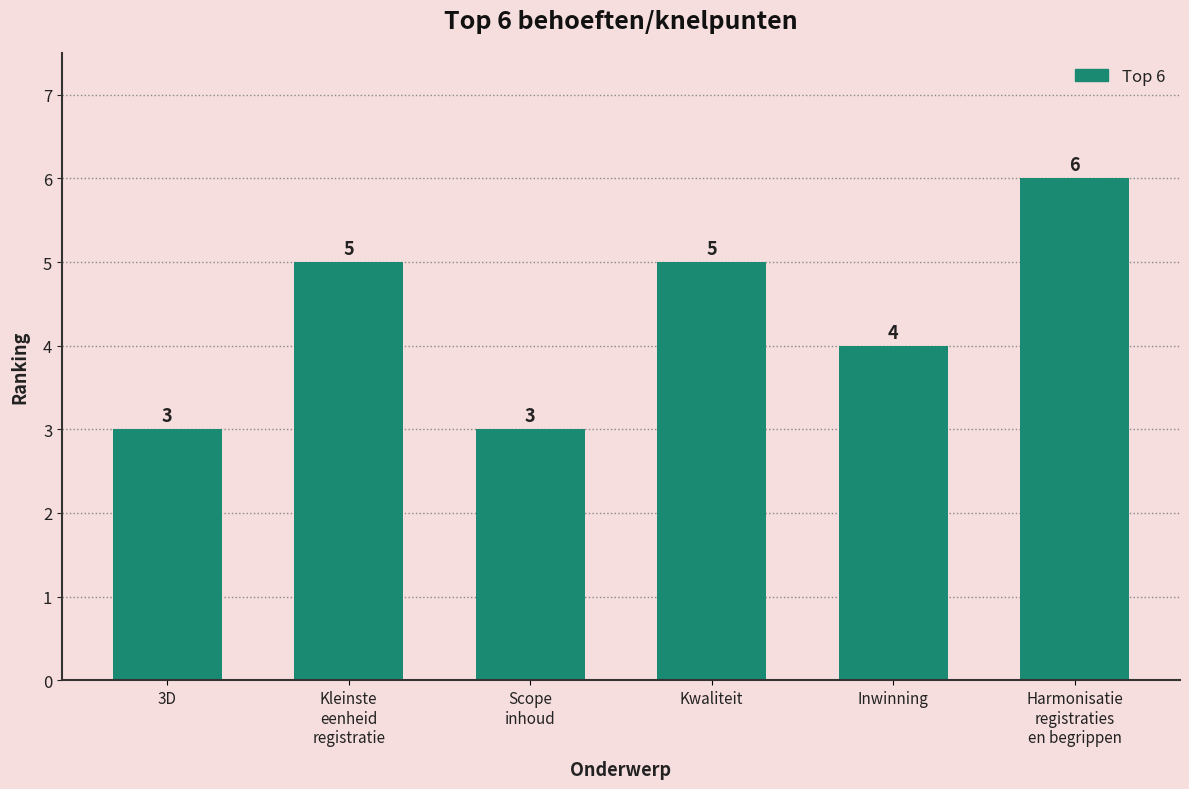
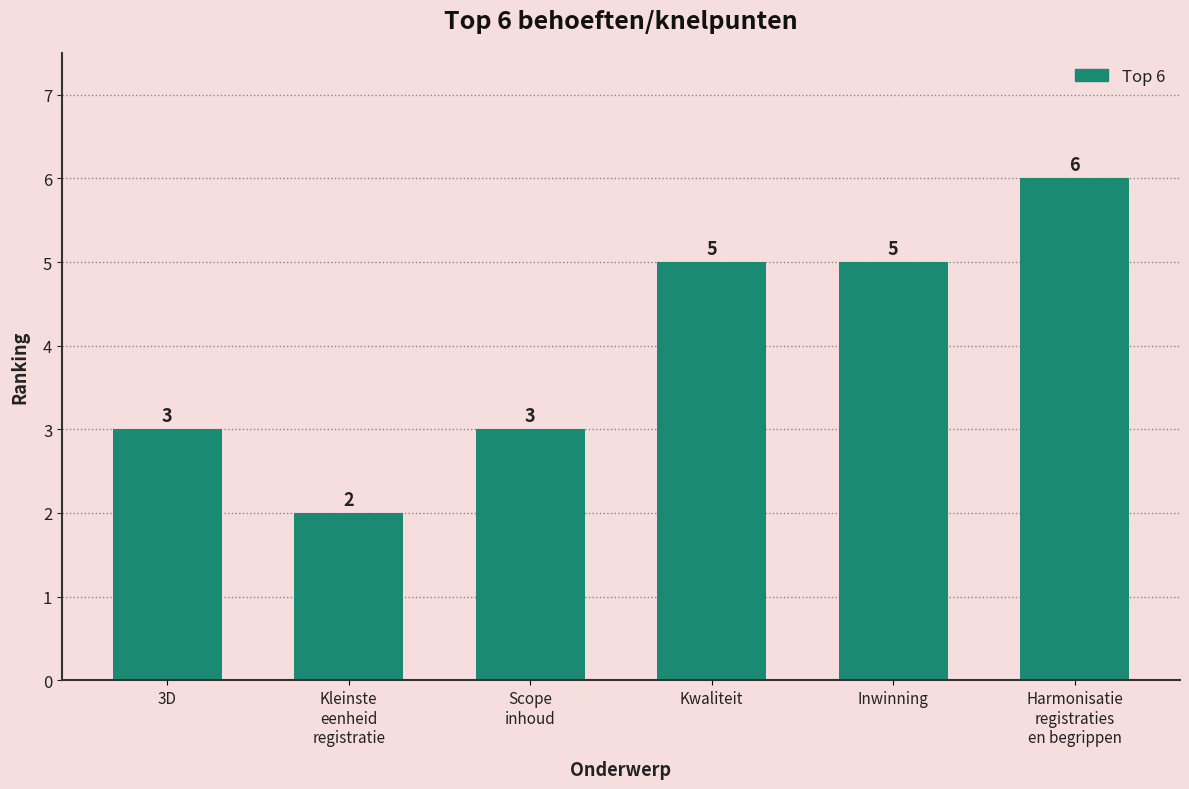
  {
    "3D": 3,
-   "Kleinste eenheid registratie": 5,
+   "Kleinste eenheid registratie": 2,
    "Scope inhoud": 3,
    "Kwaliteit": 5,
-   "Inwinning": 4,
+   "Inwinning": 5,
    "Harmonisatie registraties en begrippen": 6
  }
